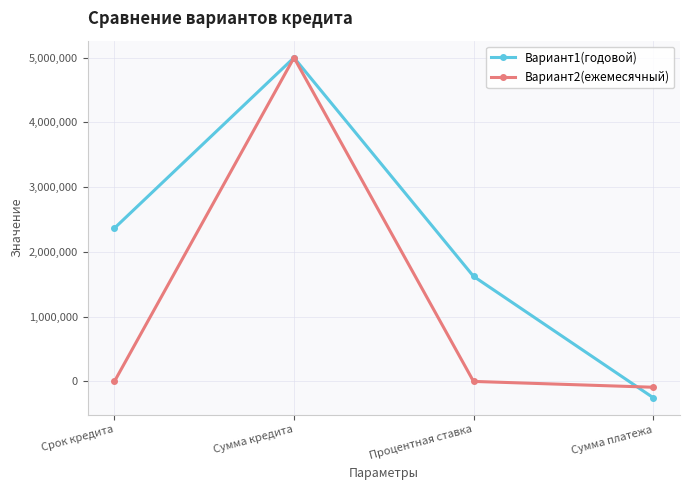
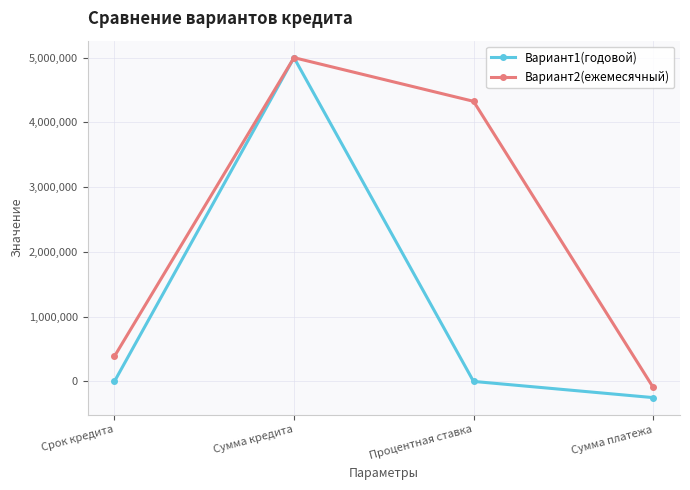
  {
    "Вариант1(годовой)": {
-     "Срок кредита": "2,400,000",
-     "Процентная ставка": "1,600,000",
+     "Срок кредита": "0",
+     "Процентная ставка": "0",
      "Сумма платежа": "-300,000"
    },
    "Вариант2(ежемесячный)": {
-     "Срок кредита": "0",
-     "Процентная ставка": "0",
+     "Срок кредита": "400,000",
+     "Процентная ставка": "4,300,000",
      "Сумма платежа": "-100,000"
    }
  }
